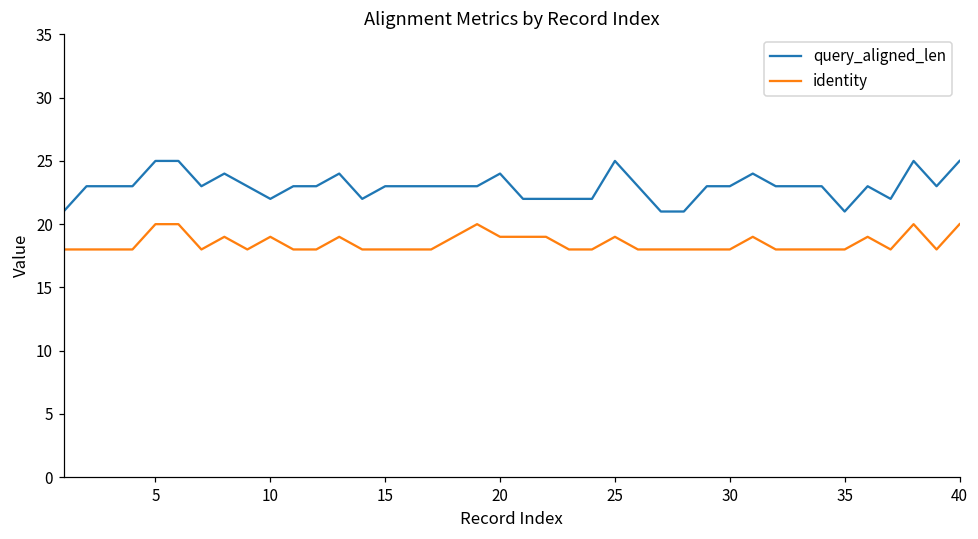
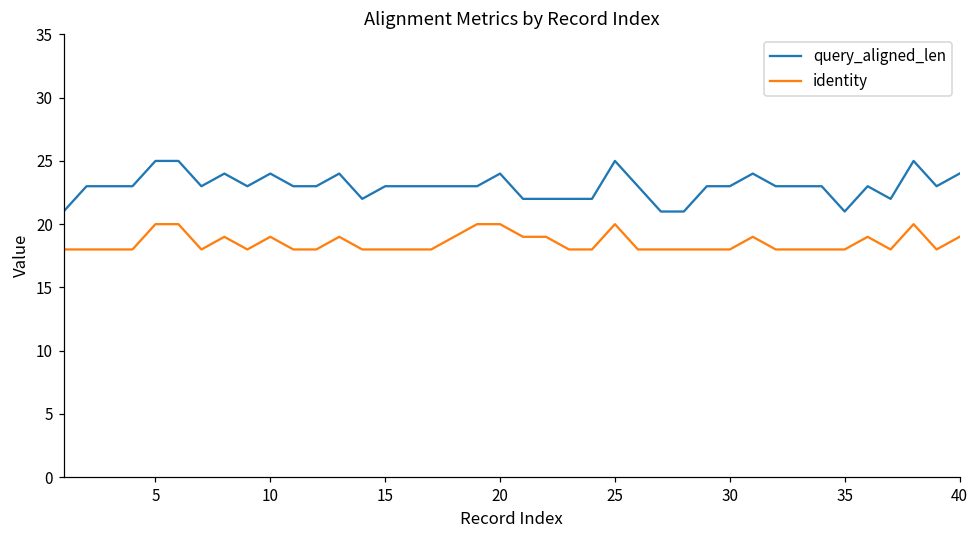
  {
    "query_aligned_len": {
      "5": 25,
-     "10": 22,
+     "10": 24,
      "15": 23,
      "20": 24,
      "25": 25,
      "30": 23,
      "35": 21,
-     "40": 25
+     "40": 24
    },
    "identity": {
      "5": 20,
      "10": 19,
      "15": 18,
-     "20": 19,
-     "25": 19,
+     "20": 20,
+     "25": 20,
      "30": 18,
      "35": 18,
-     "40": 20
+     "40": 19
    }
  }
